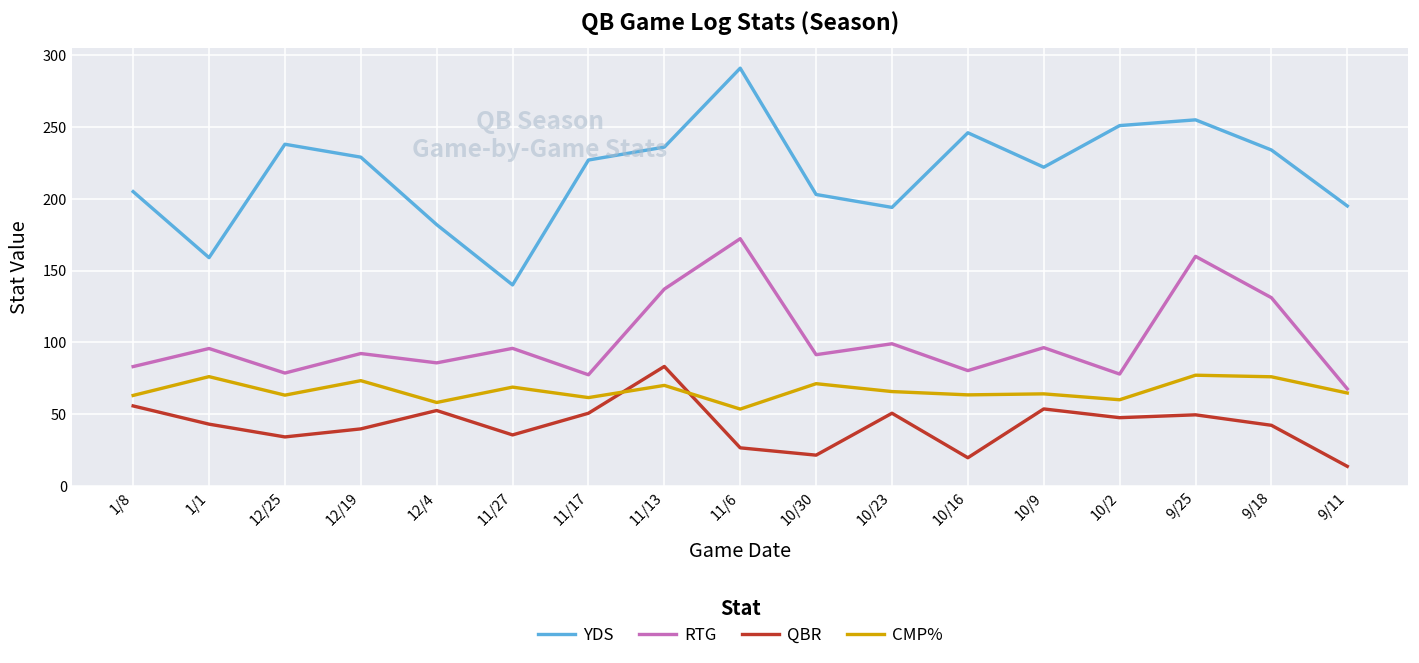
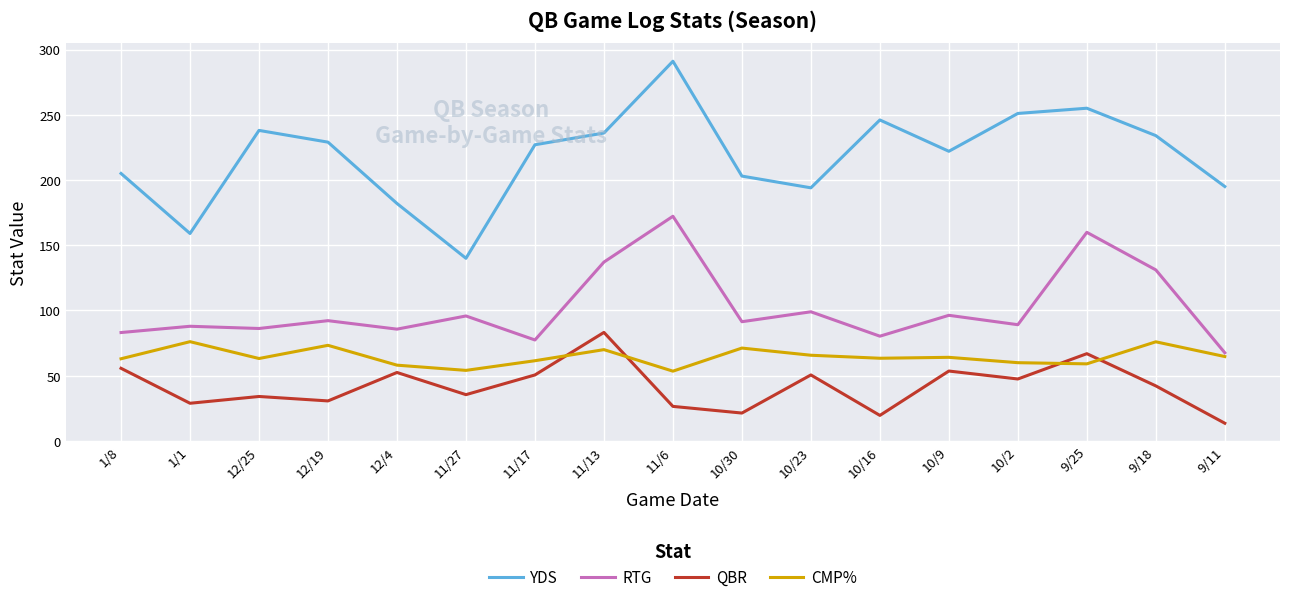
  {
    "YDS": {
      "1/8": 205,
      "1/1": 159,
      "12/25": 238,
      "12/19": 229,
      "12/4": 182,
      "11/27": 140,
      "11/17": 227,
      "11/13": 236,
      "11/6": 291,
      "10/30": 203,
      "10/23": 194,
      "10/16": 246,
      "10/9": 222,
      "10/2": 251,
      "9/25": 255,
      "9/18": 234,
      "9/11": 195
    },
    "RTG": {
      "1/8": 83,
-     "1/1": 96,
-     "12/25": 79,
+     "1/1": 88,
+     "12/25": 86,
      "12/19": 92,
      "12/4": 86,
      "11/27": 96,
      "11/17": 77,
      "11/13": 137,
      "11/6": 172,
      "10/30": 91,
      "10/23": 99,
      "10/16": 80,
      "10/9": 96,
-     "10/2": 78,
+     "10/2": 89,
      "9/25": 160,
      "9/18": 131,
      "9/11": 68
    },
    "QBR": {
      "1/8": 56,
-     "1/1": 43,
+     "1/1": 29,
      "12/25": 34,
-     "12/19": 40,
+     "12/19": 31,
      "12/4": 53,
      "11/27": 36,
      "11/17": 51,
      "11/13": 83,
      "11/6": 27,
      "10/30": 21,
      "10/23": 51,
      "10/16": 20,
      "10/9": 54,
      "10/2": 48,
-     "9/25": 50,
+     "9/25": 67,
      "9/18": 42,
      "9/11": 14
    },
    "CMP%": {
      "1/8": 63,
      "1/1": 76,
      "12/25": 63,
      "12/19": 73,
      "12/4": 58,
-     "11/27": 69,
+     "11/27": 54,
      "11/17": 62,
      "11/13": 70,
      "11/6": 54,
      "10/30": 71,
      "10/23": 66,
      "10/16": 63,
      "10/9": 64,
      "10/2": 60,
-     "9/25": 77,
+     "9/25": 59,
      "9/18": 76,
      "9/11": 65
    }
  }
